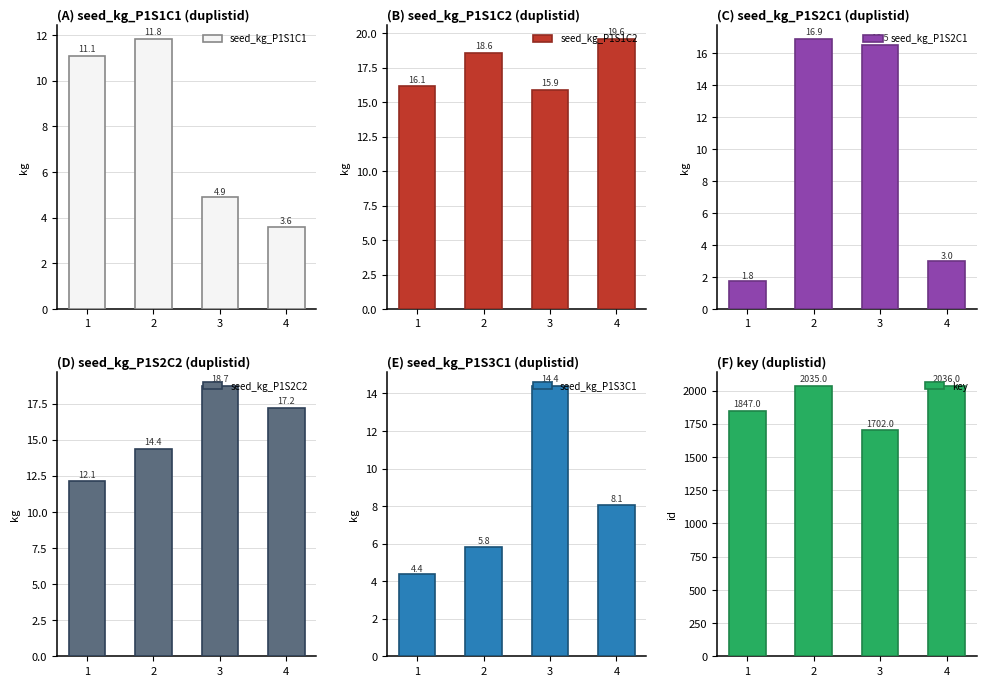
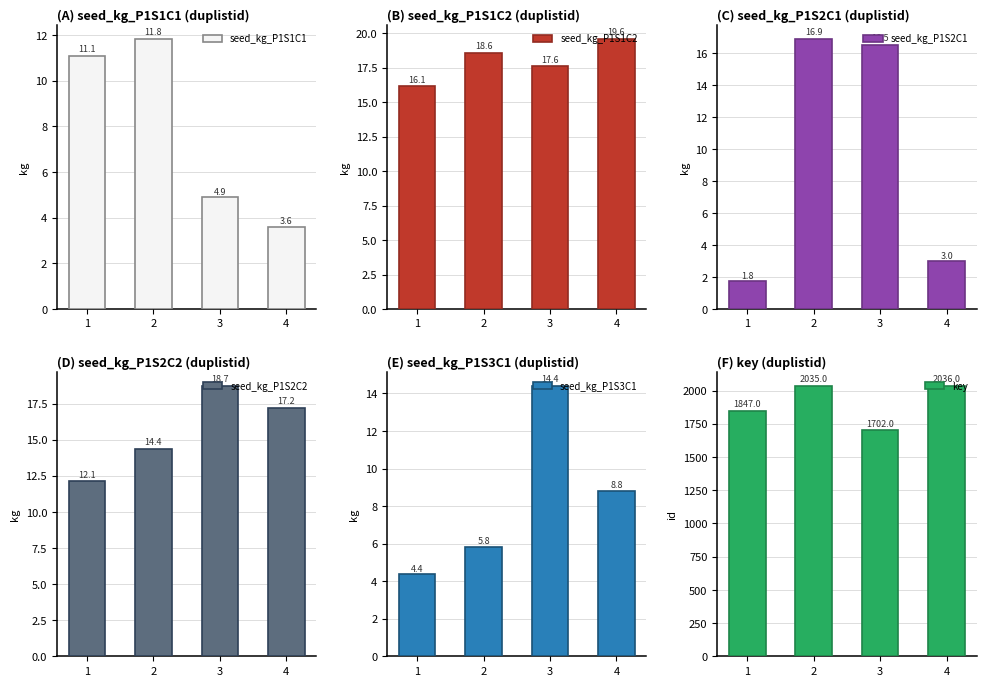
  {
    "(A) seed_kg_P1S1C1 (duplistid)": {
      "1": 11.1,
      "2": 11.8,
      "3": 4.9,
      "4": 3.6
    },
    "(B) seed_kg_P1S1C2 (duplistid)": {
      "1": 16.1,
      "2": 18.6,
-     "3": 15.9,
+     "3": 17.6,
      "4": 19.6
    },
    "(C) seed_kg_P1S2C1 (duplistid)": {
      "1": 1.8,
      "2": 16.9,
      "3": 16.5,
      "4": 3.0
    },
    "(D) seed_kg_P1S2C2 (duplistid)": {
      "1": 12.1,
      "2": 14.4,
      "3": 18.7,
      "4": 17.2
    },
    "(E) seed_kg_P1S3C1 (duplistid)": {
      "1": 4.4,
      "2": 5.8,
      "3": 14.4,
-     "4": 8.1
+     "4": 8.8
    },
    "(F) key (duplistid)": {
      "1": 1847.0,
      "2": 2035.0,
      "3": 1702.0,
      "4": 2036.0
    }
  }
